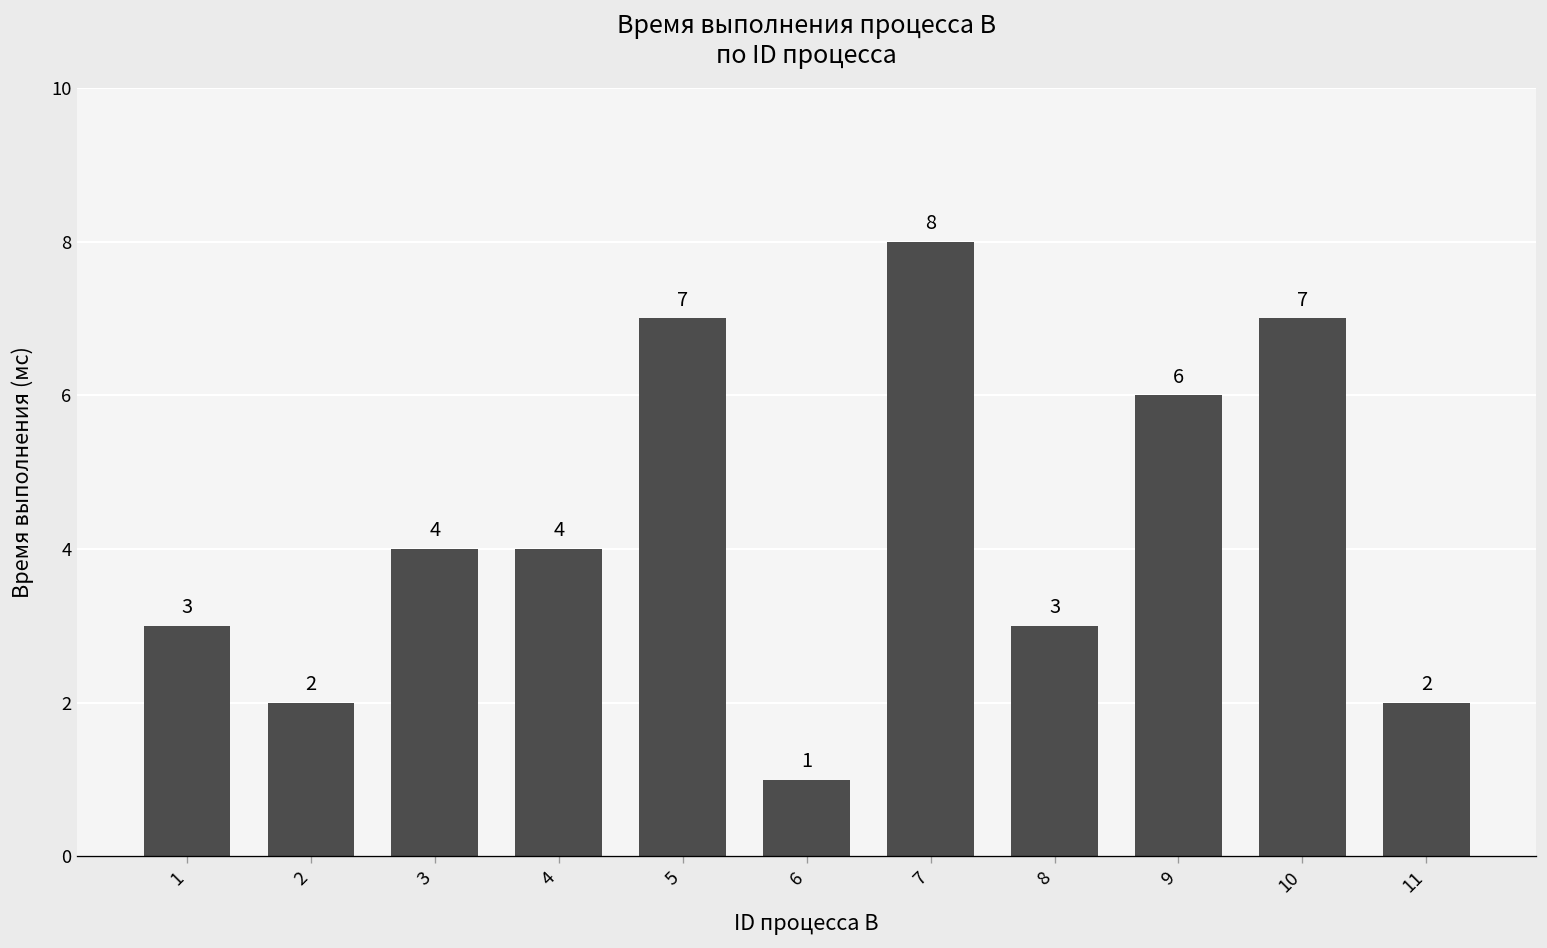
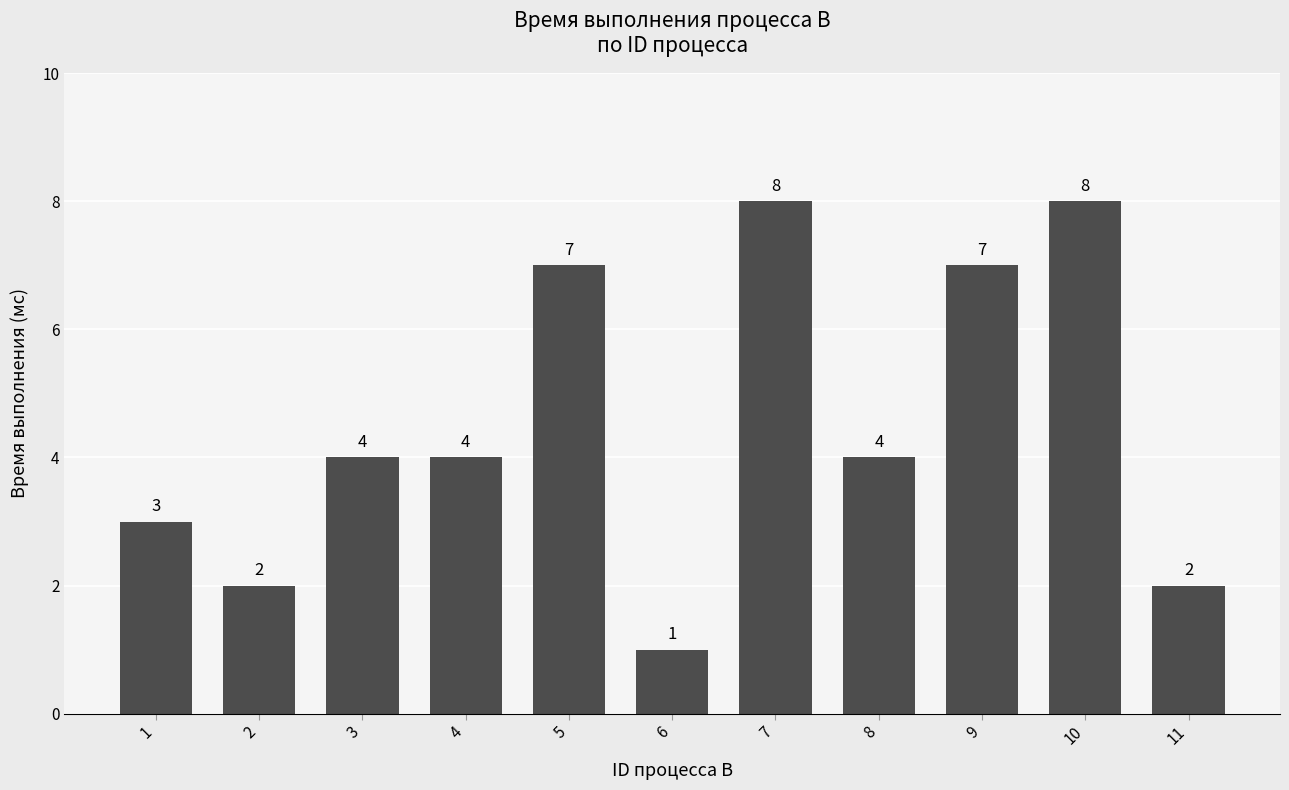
  {
    "1": 3,
    "2": 2,
    "3": 4,
    "4": 4,
    "5": 7,
    "6": 1,
    "7": 8,
-   "8": 3,
-   "9": 6,
-   "10": 7,
+   "8": 4,
+   "9": 7,
+   "10": 8,
    "11": 2
  }
